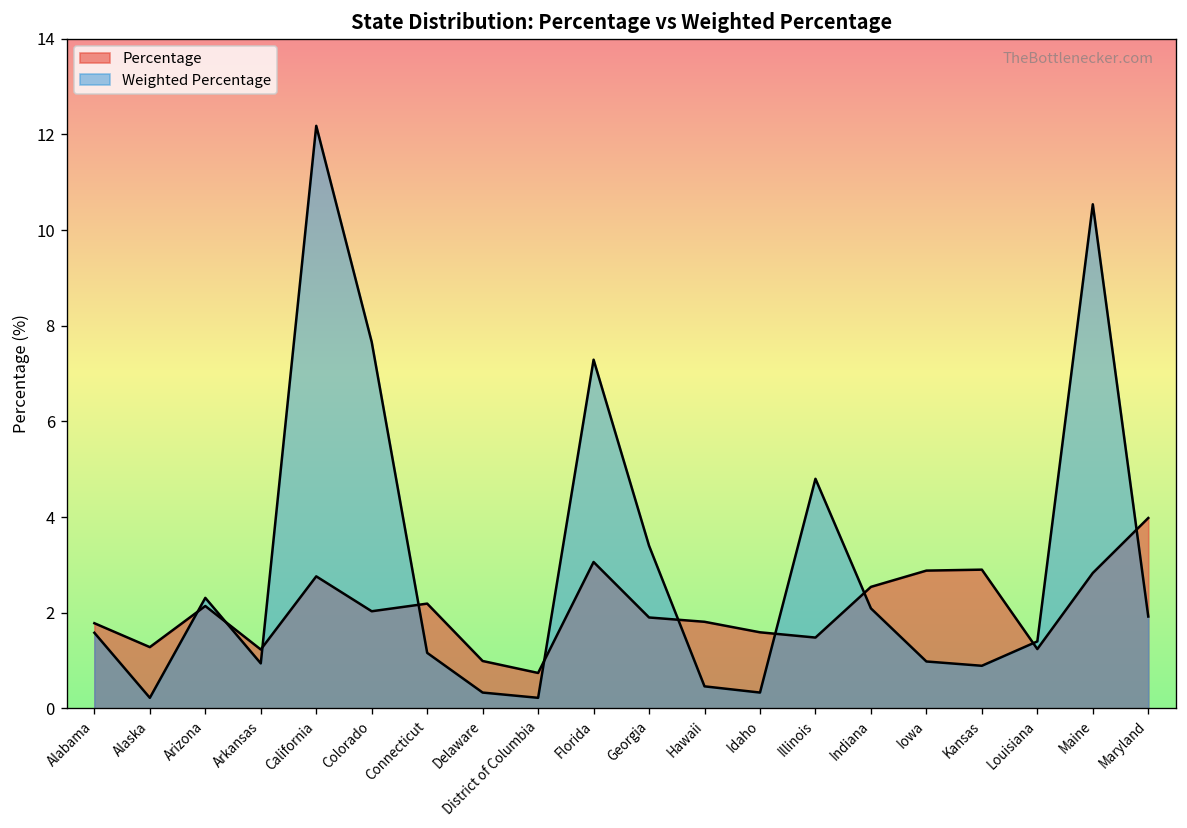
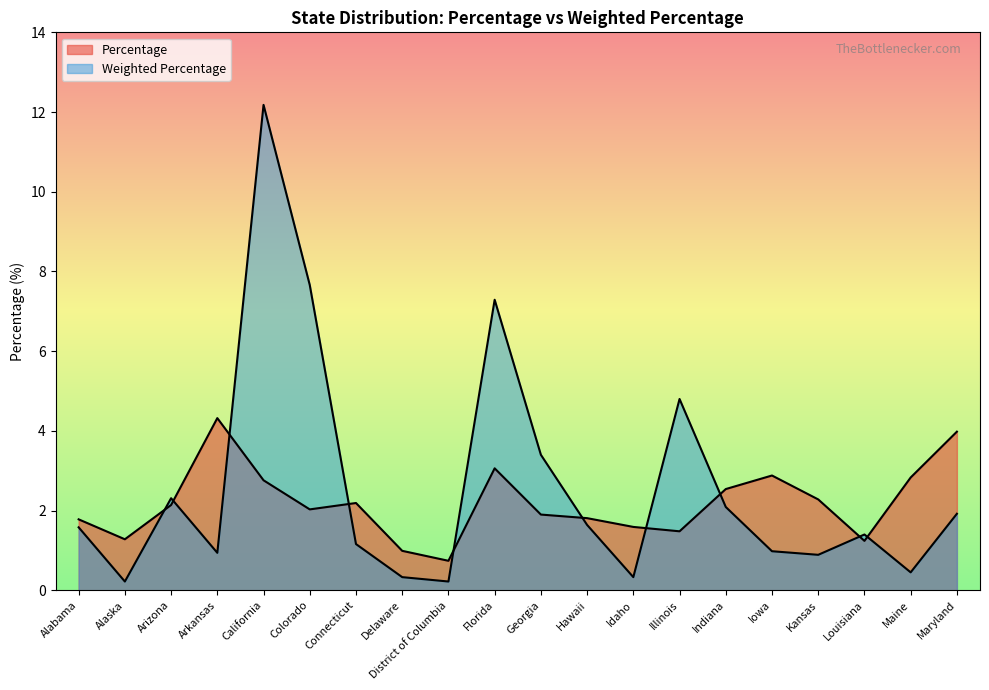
  {
    "Percentage": {
      "Alabama": 1.8,
      "Alaska": 1.3,
      "Arizona": 2.1,
-     "Arkansas": 1.2,
+     "Arkansas": 4.3,
      "California": 2.8,
      "Colorado": 2.0,
      "Connecticut": 2.2,
      "Delaware": 1.0,
      "District of Columbia": 0.7,
      "Florida": 3.1,
      "Georgia": 1.9,
      "Hawaii": 1.8,
      "Idaho": 1.6,
      "Illinois": 1.5,
      "Indiana": 2.5,
      "Iowa": 2.9,
-     "Kansas": 2.9,
+     "Kansas": 2.3,
      "Louisiana": 1.2,
      "Maine": 2.8,
      "Maryland": 4.0
    },
    "Weighted Percentage": {
      "Alabama": 1.6,
      "Alaska": 0.2,
      "Arizona": 2.3,
      "Arkansas": 0.9,
      "California": 12.2,
      "Colorado": 7.7,
      "Connecticut": 1.2,
      "Delaware": 0.3,
      "District of Columbia": 0.2,
      "Florida": 7.3,
      "Georgia": 3.4,
-     "Hawaii": 0.5,
+     "Hawaii": 1.6,
      "Idaho": 0.3,
      "Illinois": 4.8,
      "Indiana": 2.1,
      "Iowa": 1.0,
      "Kansas": 0.9,
      "Louisiana": 1.4,
-     "Maine": 10.5,
+     "Maine": 0.5,
      "Maryland": 1.9
    }
  }
